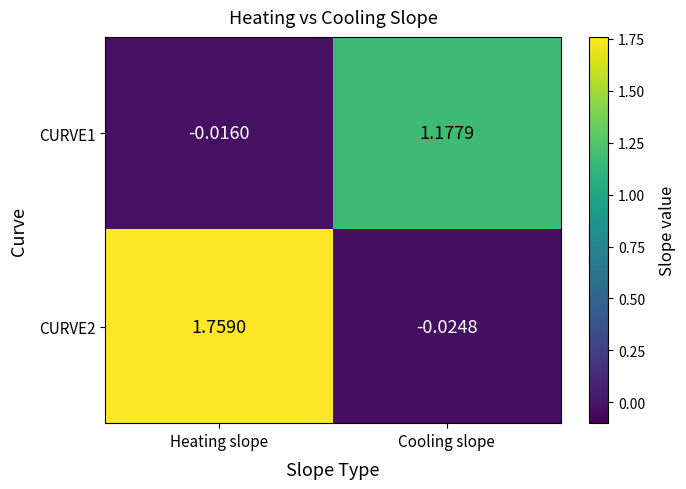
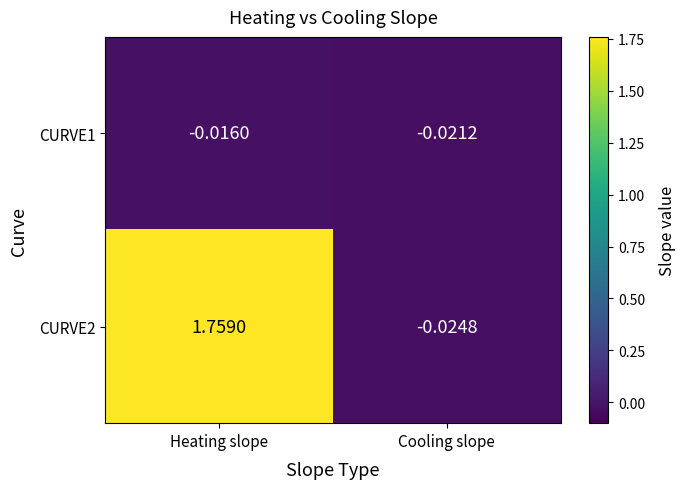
  {
    "CURVE1": {
      "Heating slope": -0.0160,
-     "Cooling slope": 1.1779
+     "Cooling slope": -0.0212
    },
    "CURVE2": {
      "Heating slope": 1.7590,
      "Cooling slope": -0.0248
    }
  }
